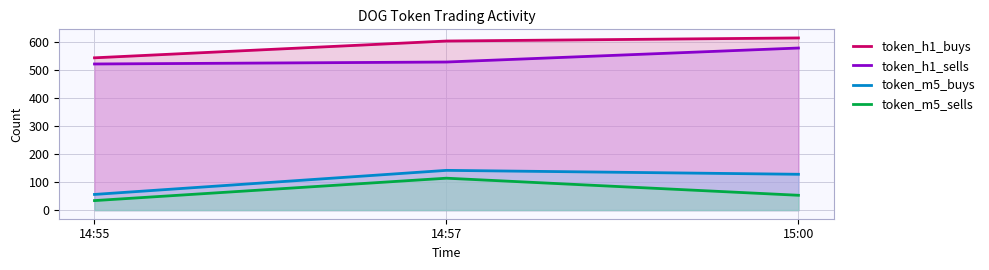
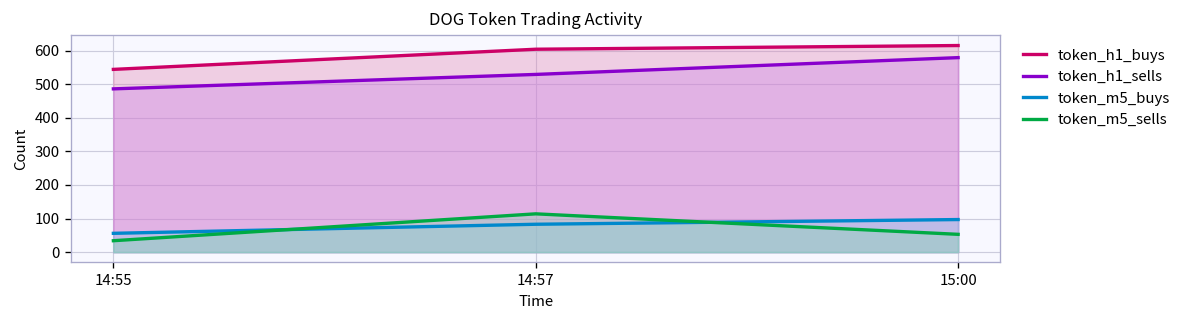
  {
    "token_h1_buys": {
      "14:55": 540,
      "14:57": 600,
      "15:00": 620
    },
    "token_h1_sells": {
-     "14:55": 520,
+     "14:55": 490,
      "14:57": 530,
      "15:00": 580
    },
    "token_m5_buys": {
      "14:55": 60,
-     "14:57": 140,
-     "15:00": 130
+     "14:57": 80,
+     "15:00": 100
    },
    "token_m5_sells": {
      "14:55": 30,
      "14:57": 110,
      "15:00": 50
    }
  }
